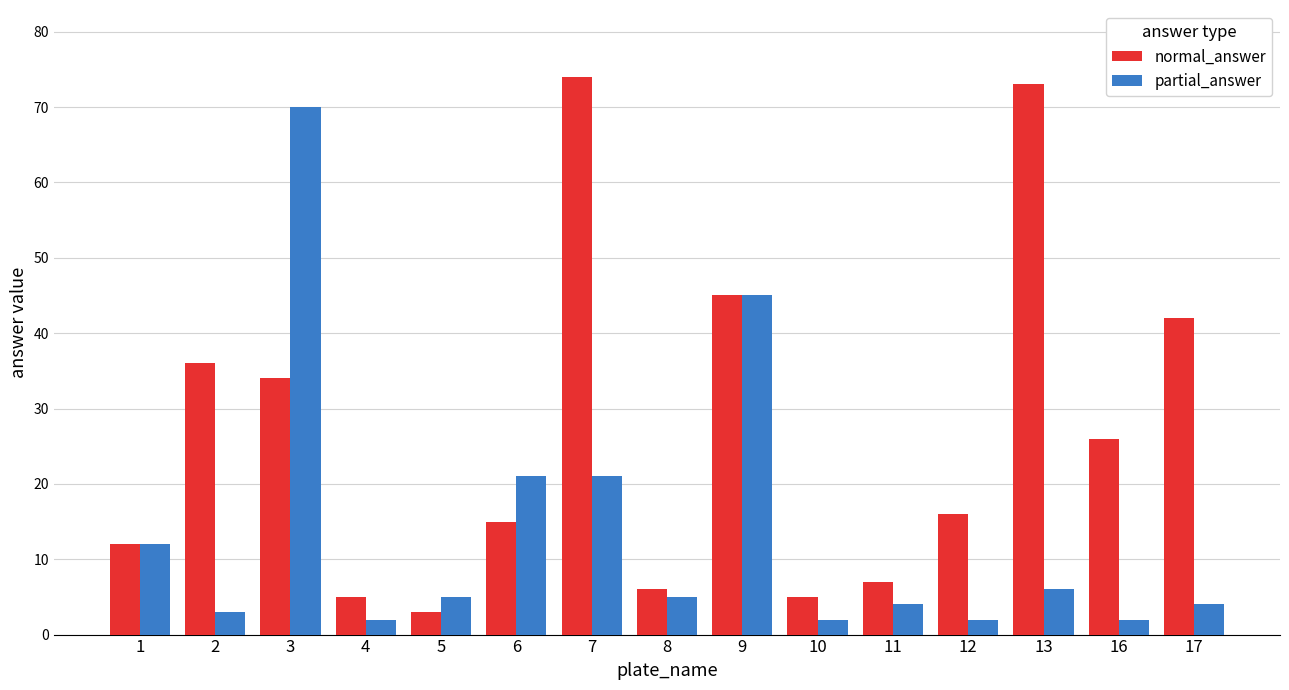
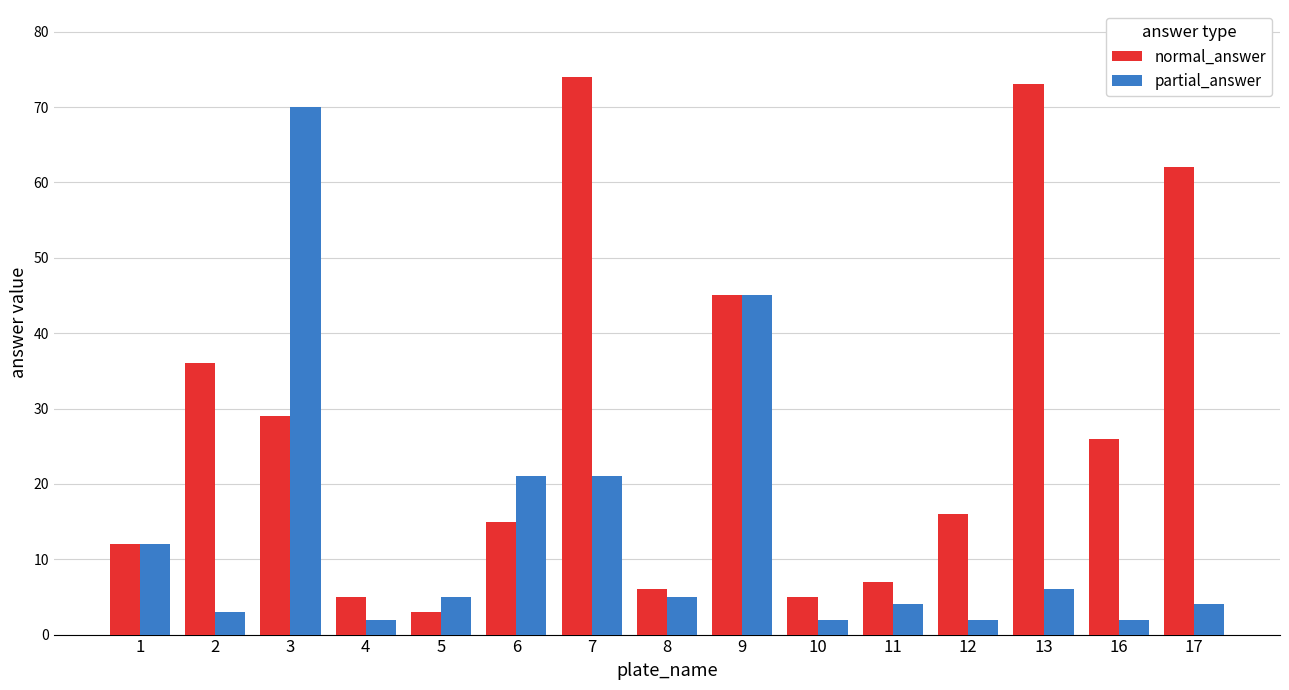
  {
    "normal_answer": {
      "1": 12,
      "2": 36,
-     "3": 34,
+     "3": 29,
      "4": 5,
      "5": 3,
      "6": 15,
      "7": 74,
      "8": 6,
      "9": 45,
      "10": 5,
      "11": 7,
      "12": 16,
      "13": 73,
      "16": 26,
-     "17": 42
+     "17": 62
    },
    "partial_answer": {
      "1": 12,
      "2": 3,
      "3": 70,
      "4": 2,
      "5": 5,
      "6": 21,
      "7": 21,
      "8": 5,
      "9": 45,
      "10": 2,
      "11": 4,
      "12": 2,
      "13": 6,
      "16": 2,
      "17": 4
    }
  }
